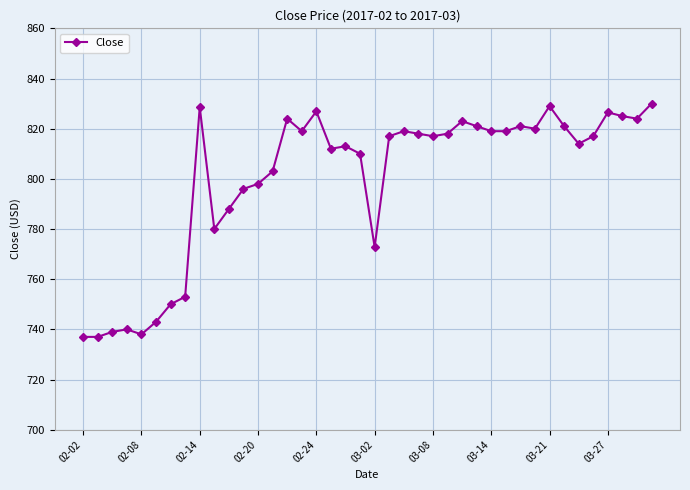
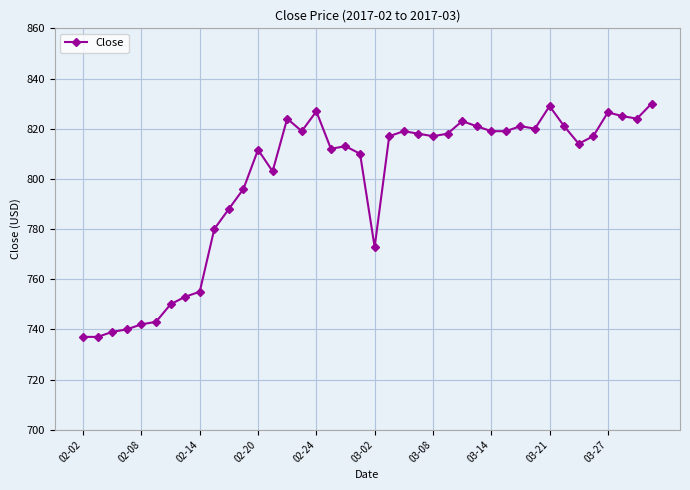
  {
    "02-02": 737,
-   "02-08": 738,
-   "02-14": 829,
-   "02-20": 798,
+   "02-08": 742,
+   "02-14": 755,
+   "02-20": 812,
    "02-24": 827,
    "03-02": 773,
    "03-08": 817,
    "03-14": 819,
    "03-21": 829,
    "03-27": 827
  }
